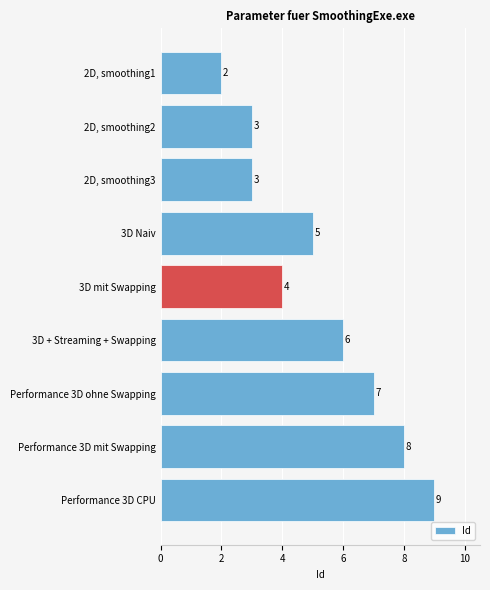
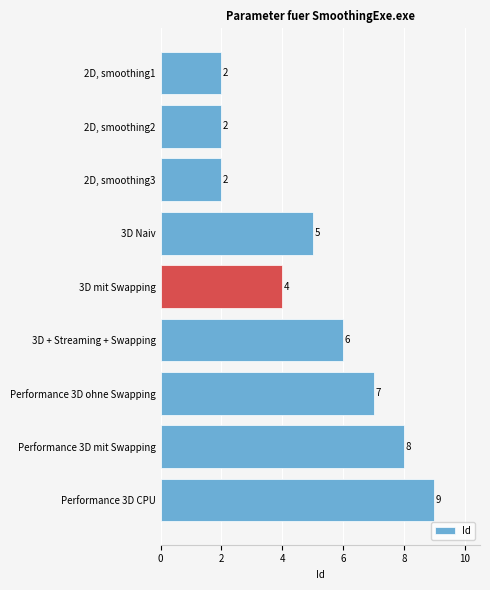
  {
    "2D, smoothing1": 2,
-   "2D, smoothing2": 3,
-   "2D, smoothing3": 3,
+   "2D, smoothing2": 2,
+   "2D, smoothing3": 2,
    "3D Naiv": 5,
    "3D mit Swapping": 4,
    "3D + Streaming + Swapping": 6,
    "Performance 3D ohne Swapping": 7,
    "Performance 3D mit Swapping": 8,
    "Performance 3D CPU": 9
  }
